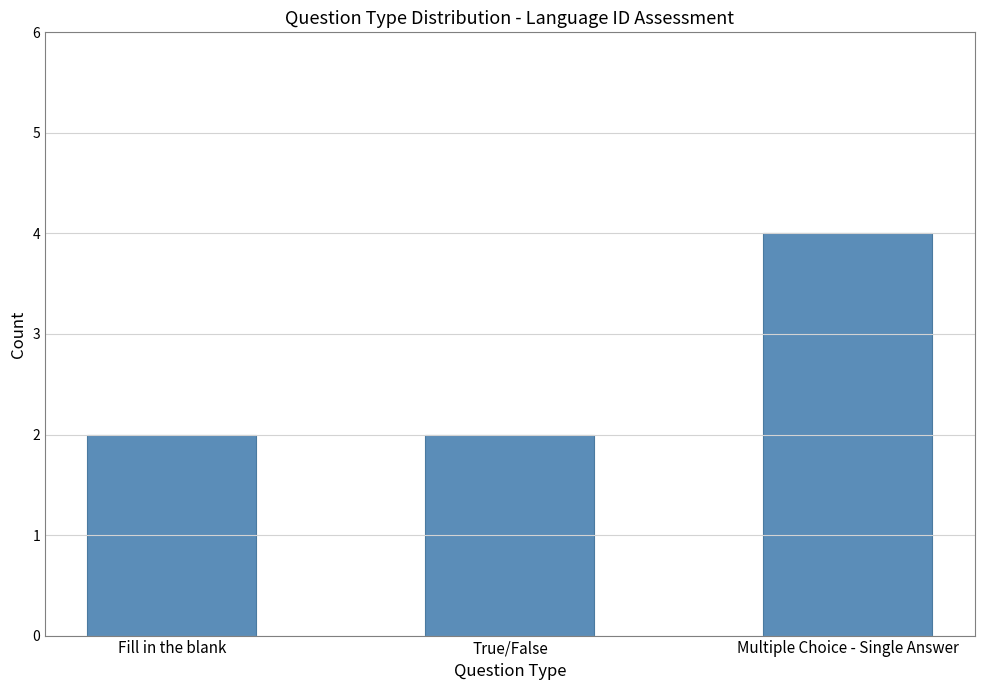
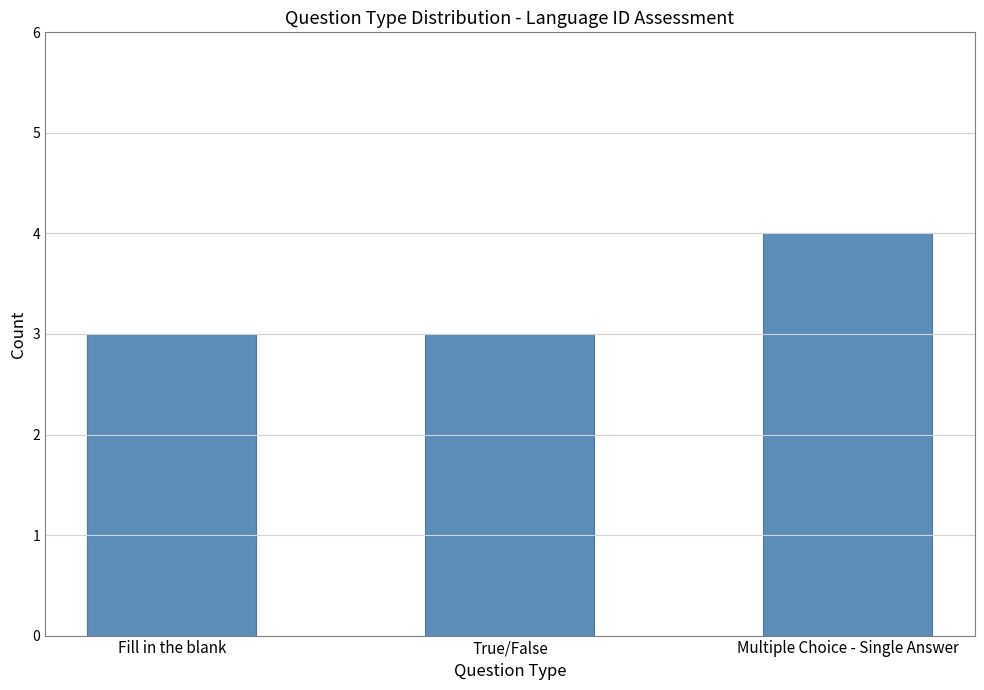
  {
-   "Fill in the blank": 2,
-   "True/False": 2,
+   "Fill in the blank": 3,
+   "True/False": 3,
    "Multiple Choice - Single Answer": 4
  }
